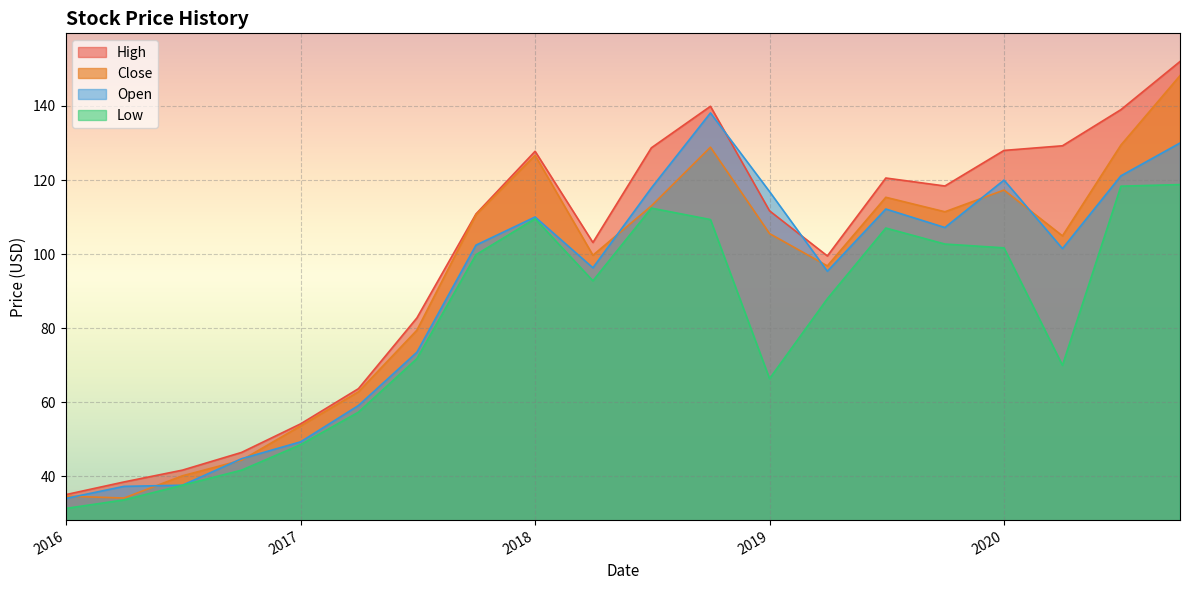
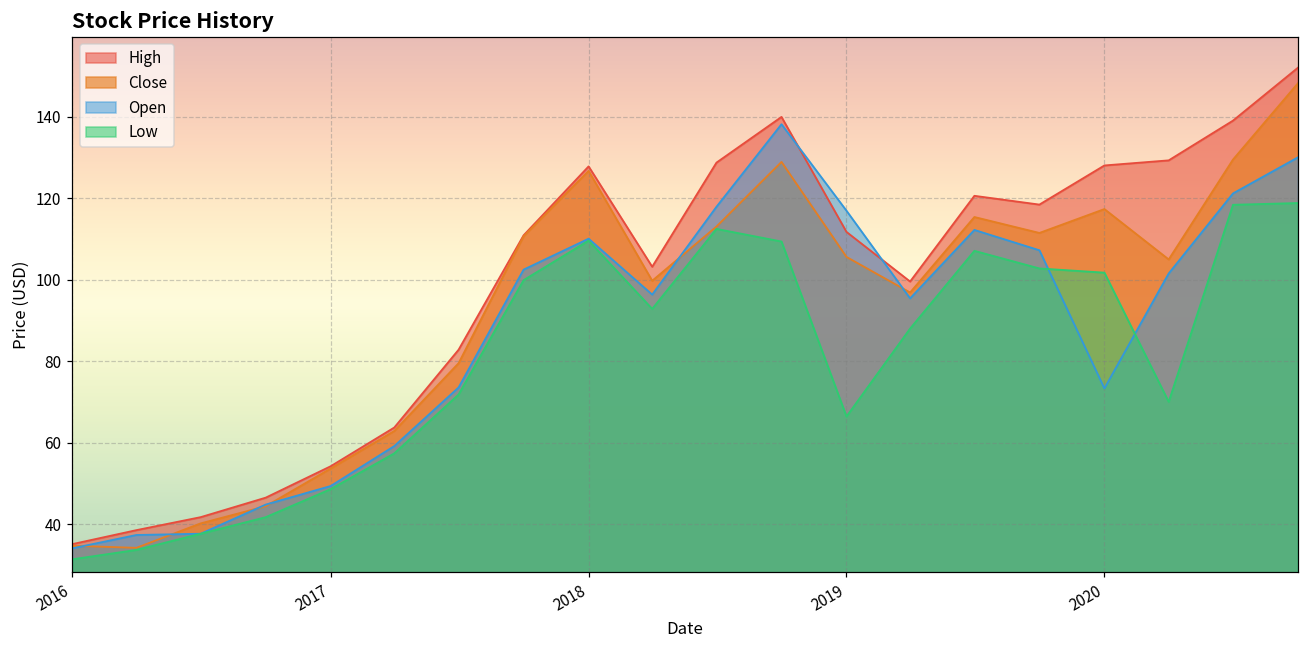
  {
    "Open": {
      "2017": 49,
      "2019": 117,
-     "2020": 120
+     "2020": 73
    },
    "Low": {
      "2016": 31,
      "2017": 49,
      "2019": 66,
      "2020": 102
    }
  }
